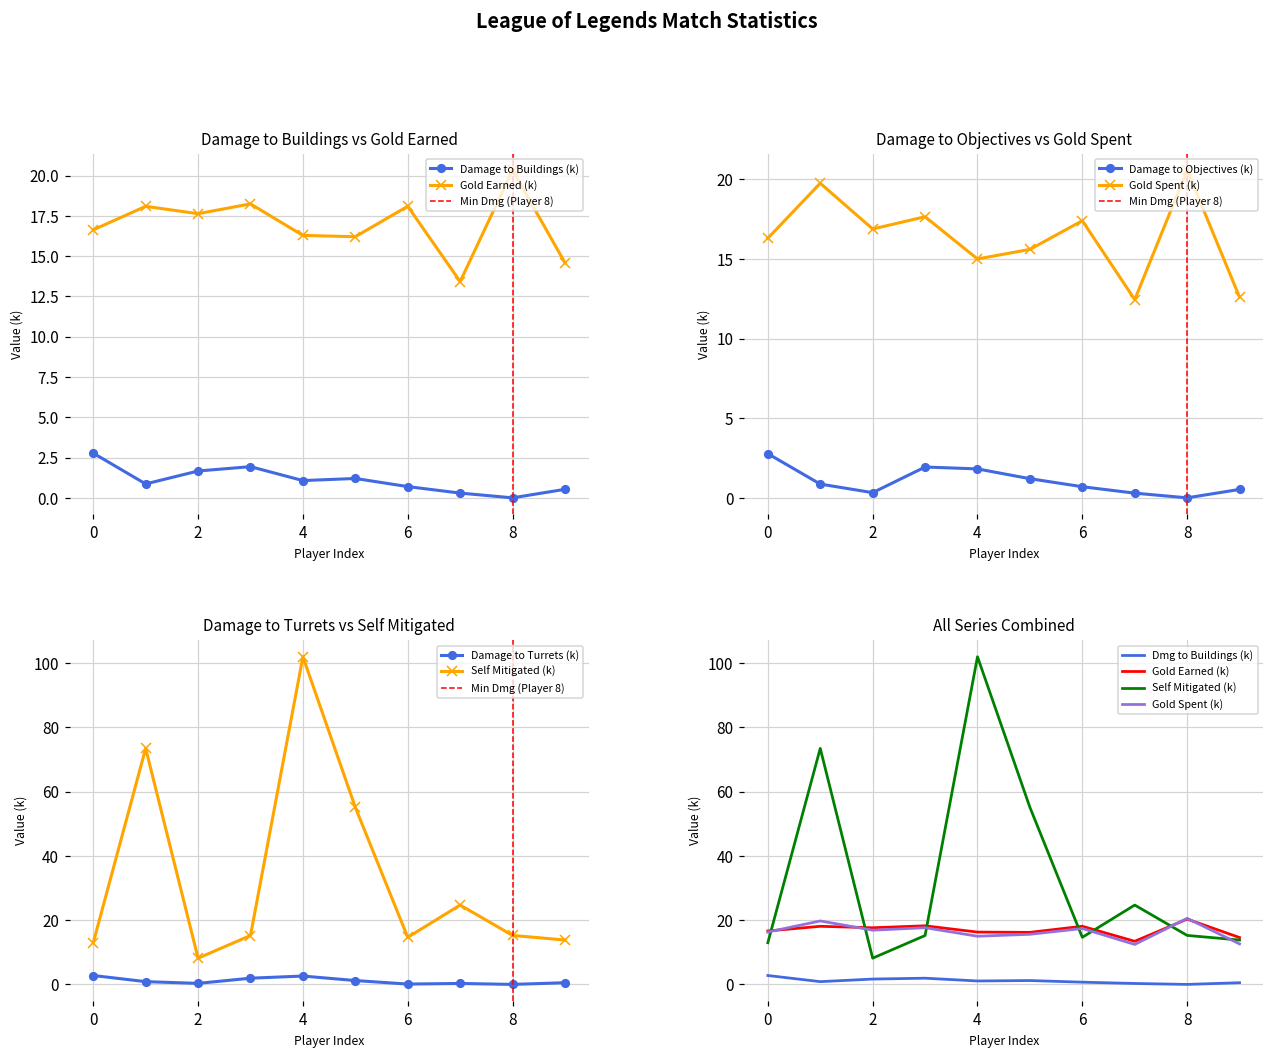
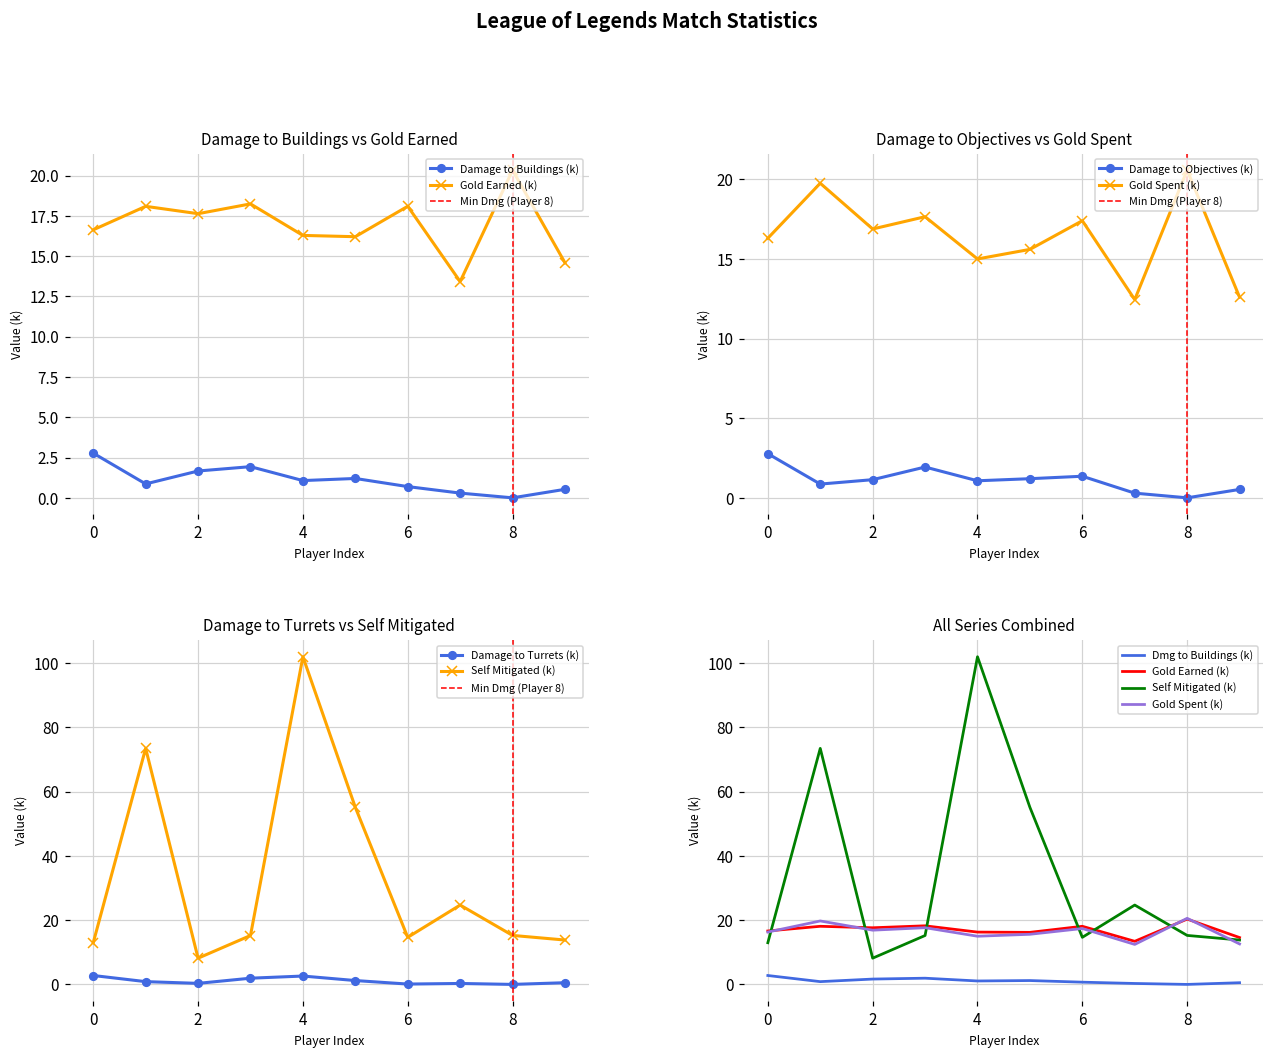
  {
    "Damage to Buildings vs Gold Earned": {
      "Damage to Buildings (k)": {
        "0": 2.8,
        "2": 1.7,
        "4": 1.1,
        "6": 0.7,
        "8": 0.0
      }
    },
    "Damage to Objectives vs Gold Spent": {
      "Damage to Objectives (k)": {
        "0": 2.8,
-       "2": 0.3,
-       "4": 1.8,
-       "6": 0.7,
+       "2": 1.2,
+       "4": 1.1,
+       "6": 1.4,
        "8": 0.0
      }
    },
    "Damage to Turrets vs Self Mitigated": {
      "Damage to Turrets (k)": {
        "0": 3,
        "2": 0,
        "4": 3,
        "6": 0,
        "8": 0
      }
    },
    "All Series Combined": {
      "Dmg to Buildings (k)": {
        "0": 3,
        "2": 2,
        "4": 1,
        "6": 1,
        "8": 0
      },
      "Gold Earned (k)": {
        "4": 16
      },
      "Self Mitigated (k)": {
        "0": 13,
        "2": 8,
        "4": 102,
        "6": 15,
        "8": 15
      },
      "Gold Spent (k)": {
        "4": 15
      }
    }
  }
